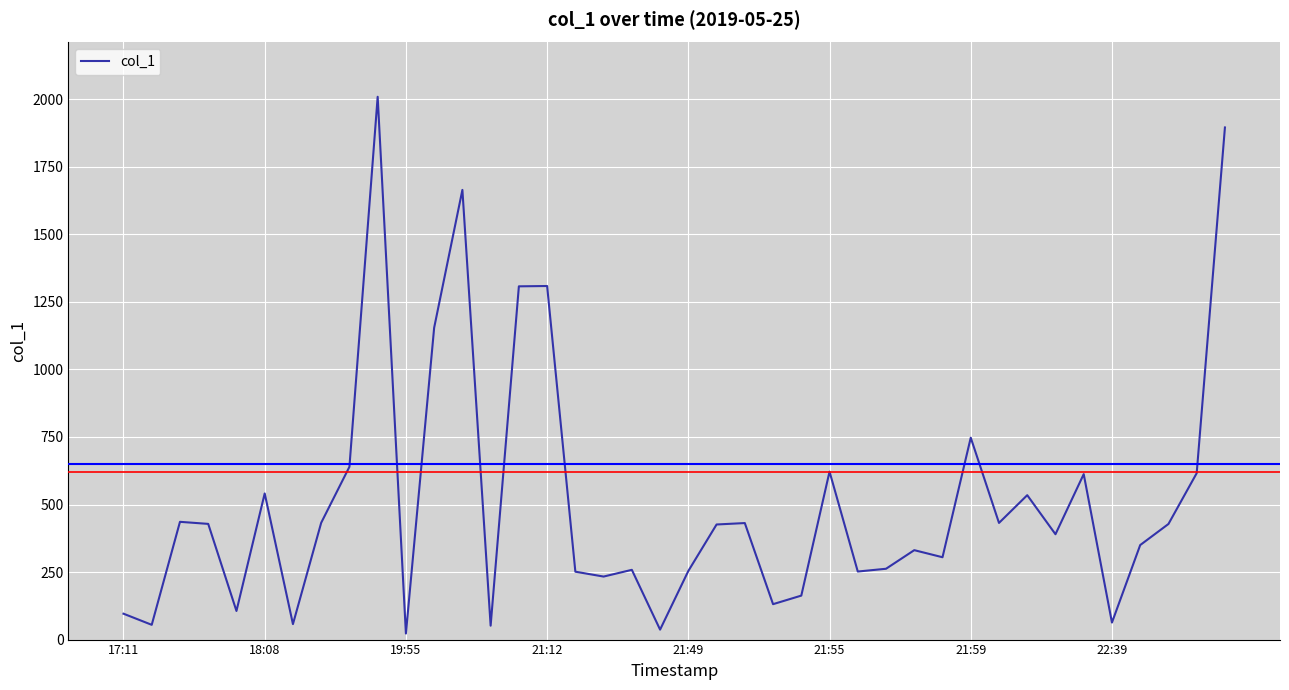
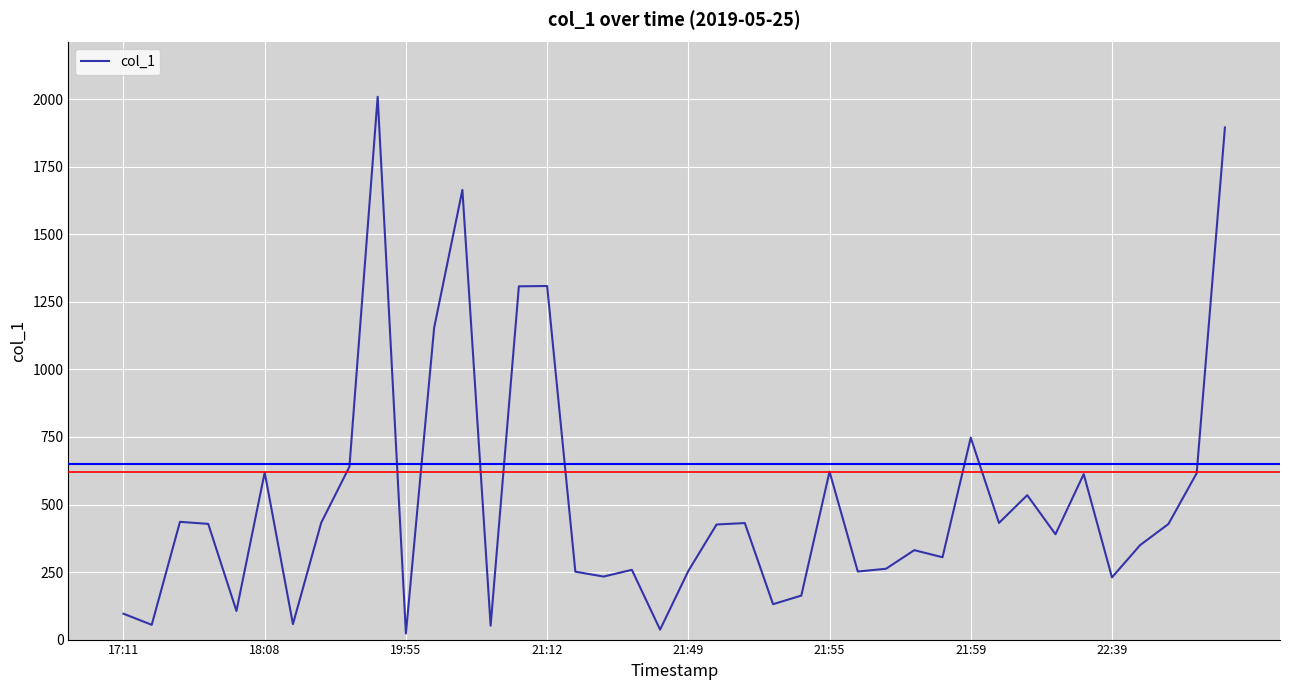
  {
    "17:11": 100,
-   "18:08": 540,
+   "18:08": 620,
    "19:55": 20,
    "21:12": 1310,
    "21:49": 250,
    "21:55": 620,
    "21:59": 750,
-   "22:39": 60
+   "22:39": 230
  }
